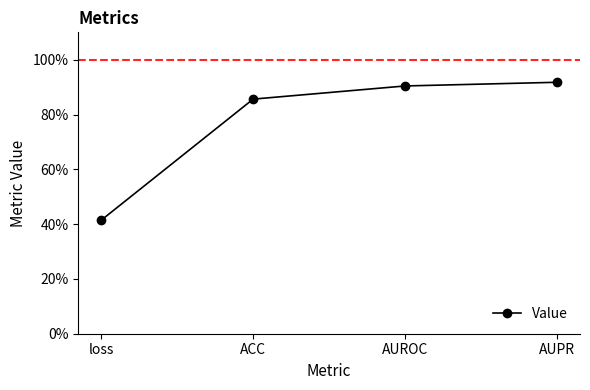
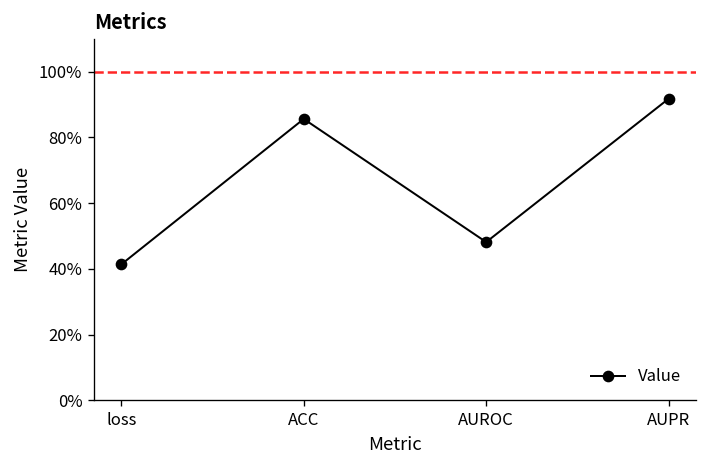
  {
    "loss": "41%",
    "ACC": "86%",
-   "AUROC": "90%",
+   "AUROC": "48%",
    "AUPR": "92%"
  }
